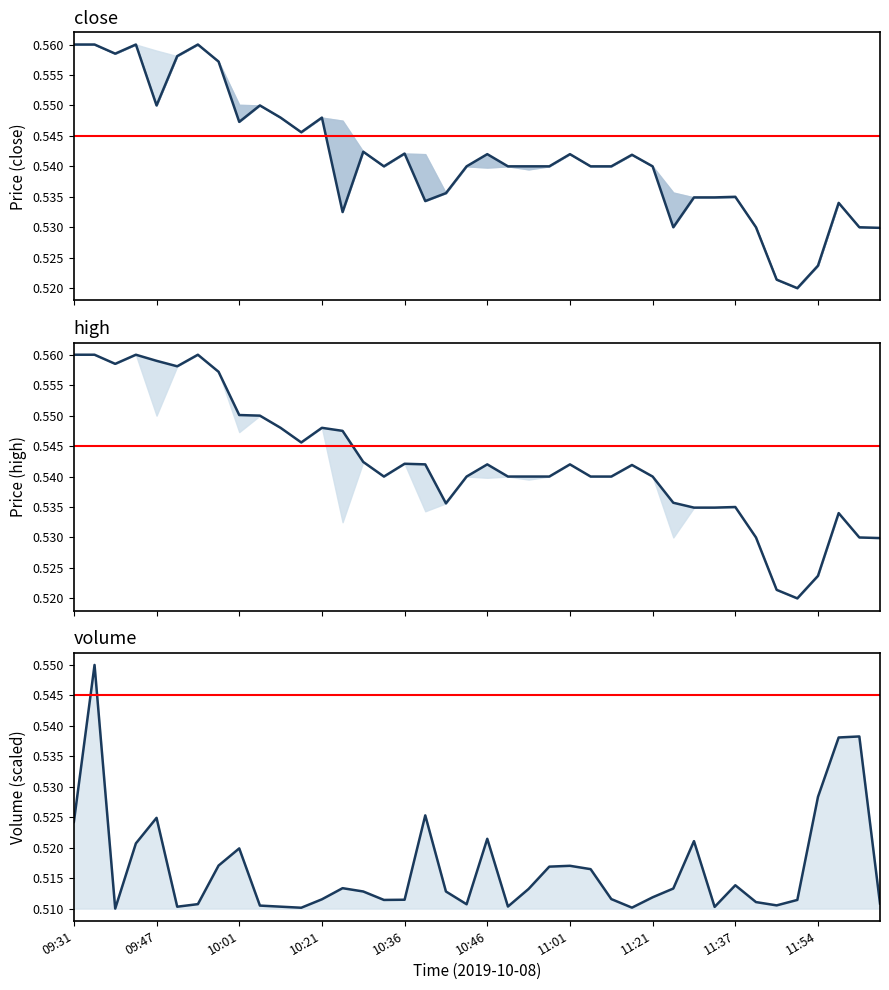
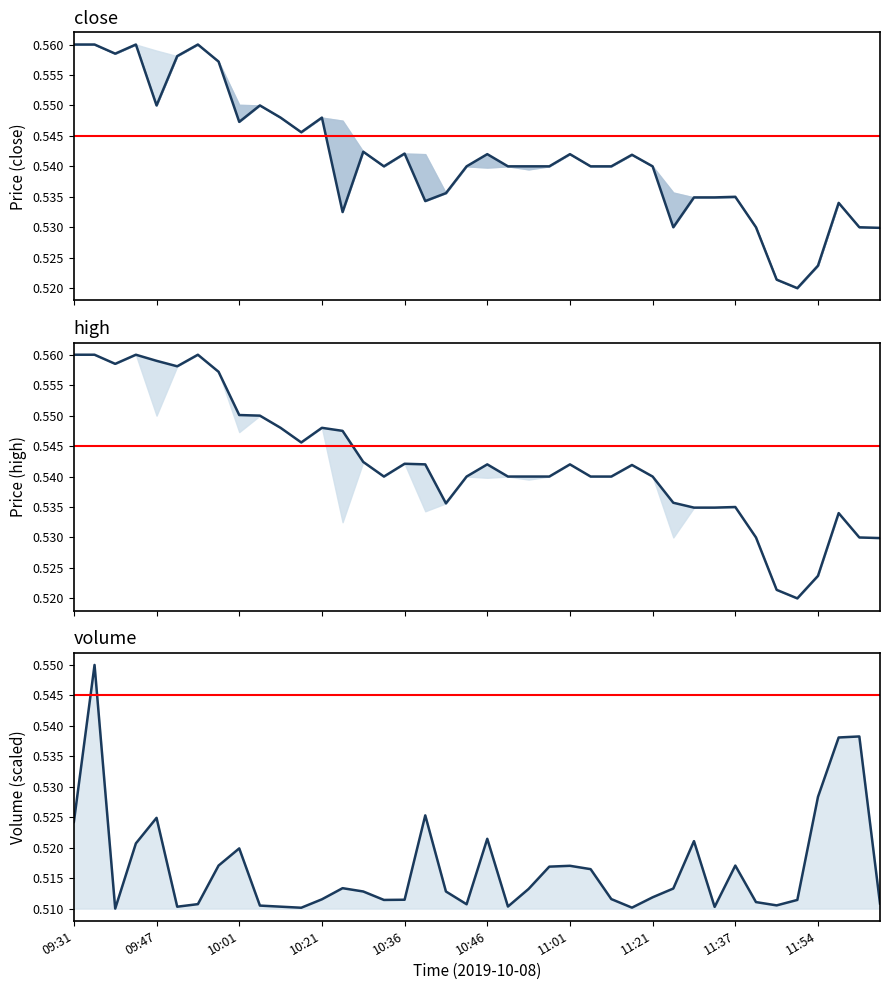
  {
    "volume": {
      "09:31": 0.524,
      "09:47": 0.525,
      "10:01": 0.520,
      "10:21": 0.512,
      "10:36": 0.511,
      "10:46": 0.521,
      "11:01": 0.517,
      "11:21": 0.512,
-     "11:37": 0.514,
+     "11:37": 0.517,
      "11:54": 0.528
    }
  }
